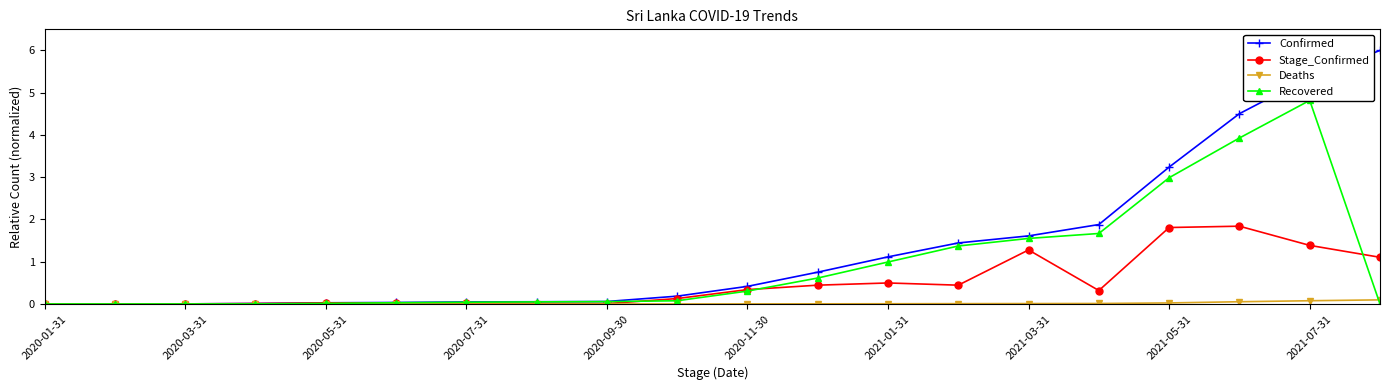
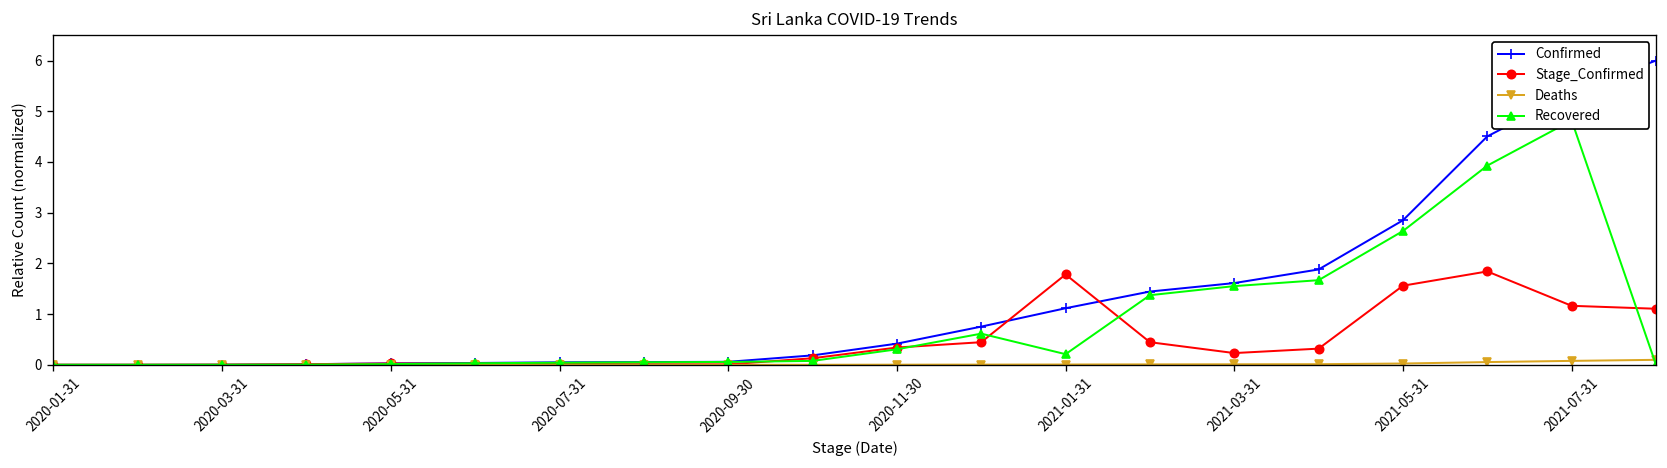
  {
    "Confirmed": {
      "2020-11-30": 0.4,
      "2021-01-31": 1.1,
-     "2021-05-31": 3.2
+     "2021-05-31": 2.8
    },
    "Stage_Confirmed": {
-     "2021-01-31": 0.5,
-     "2021-03-31": 1.3,
-     "2021-05-31": 1.8,
-     "2021-07-31": 1.4
+     "2021-01-31": 1.8,
+     "2021-03-31": 0.2,
+     "2021-05-31": 1.6,
+     "2021-07-31": 1.2
    },
    "Deaths": {
      "2020-11-30": 0.0,
      "2021-01-31": 0.0,
      "2021-03-31": 0.0,
      "2021-05-31": 0.0,
      "2021-07-31": 0.1
    },
    "Recovered": {
-     "2021-01-31": 1.0,
-     "2021-05-31": 3.0
+     "2021-01-31": 0.2,
+     "2021-05-31": 2.6
    }
  }
